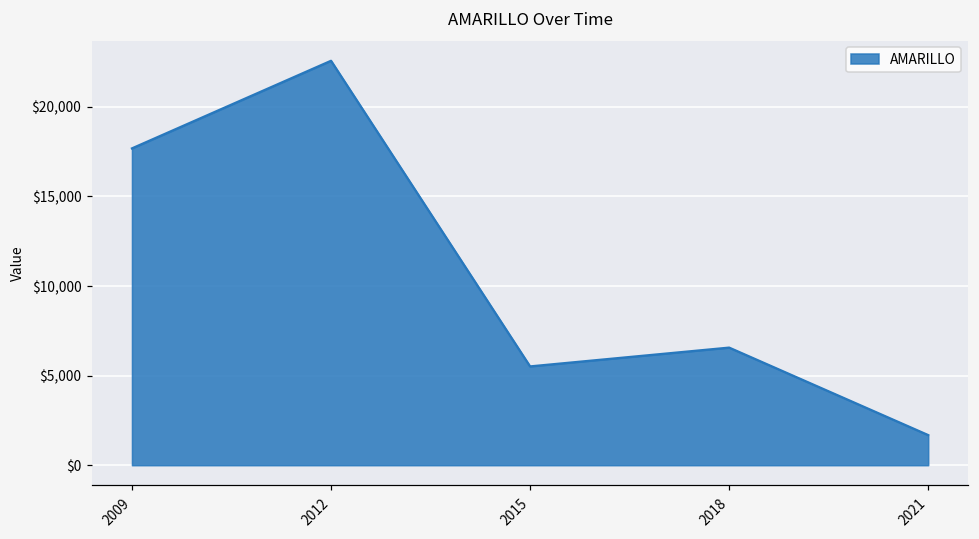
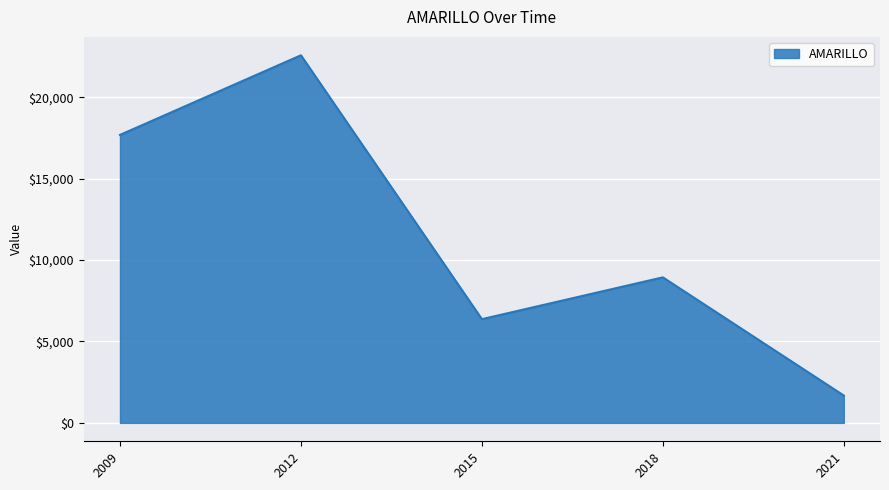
  {
    "2009": "$17,700",
    "2012": "$22,600",
-   "2015": "$5,500",
-   "2018": "$6,600",
+   "2015": "$6,400",
+   "2018": "$8,900",
    "2021": "$1,700"
  }
